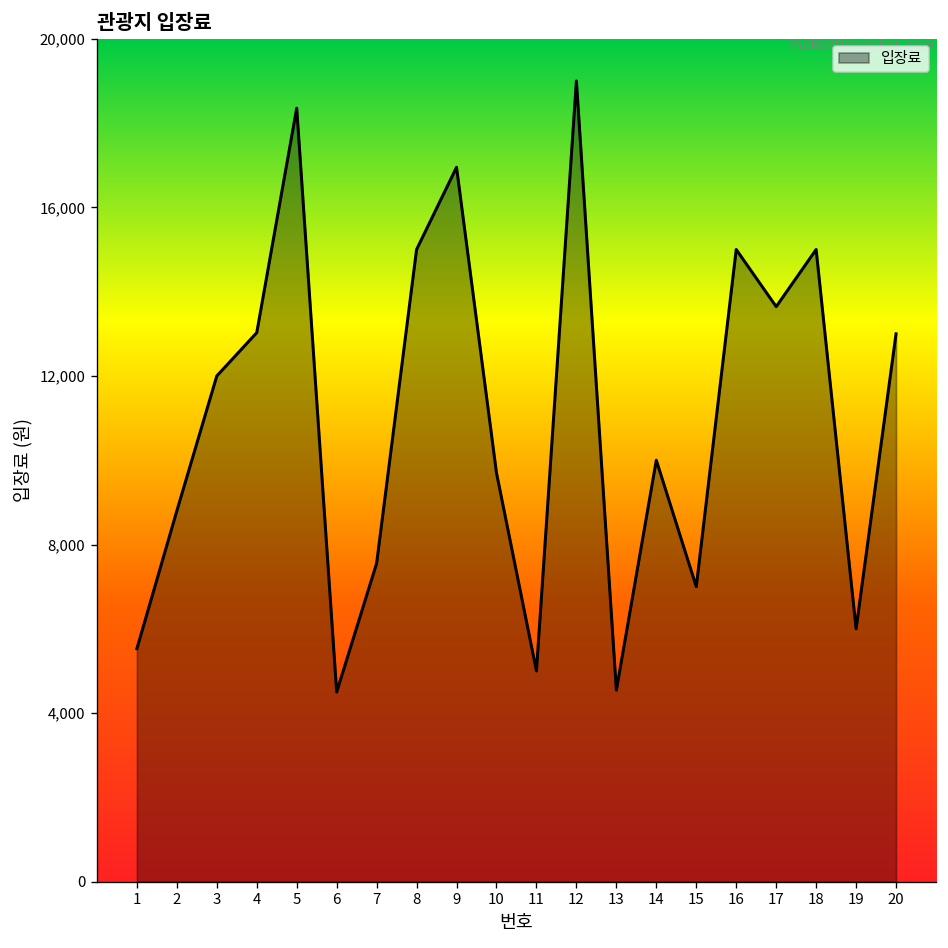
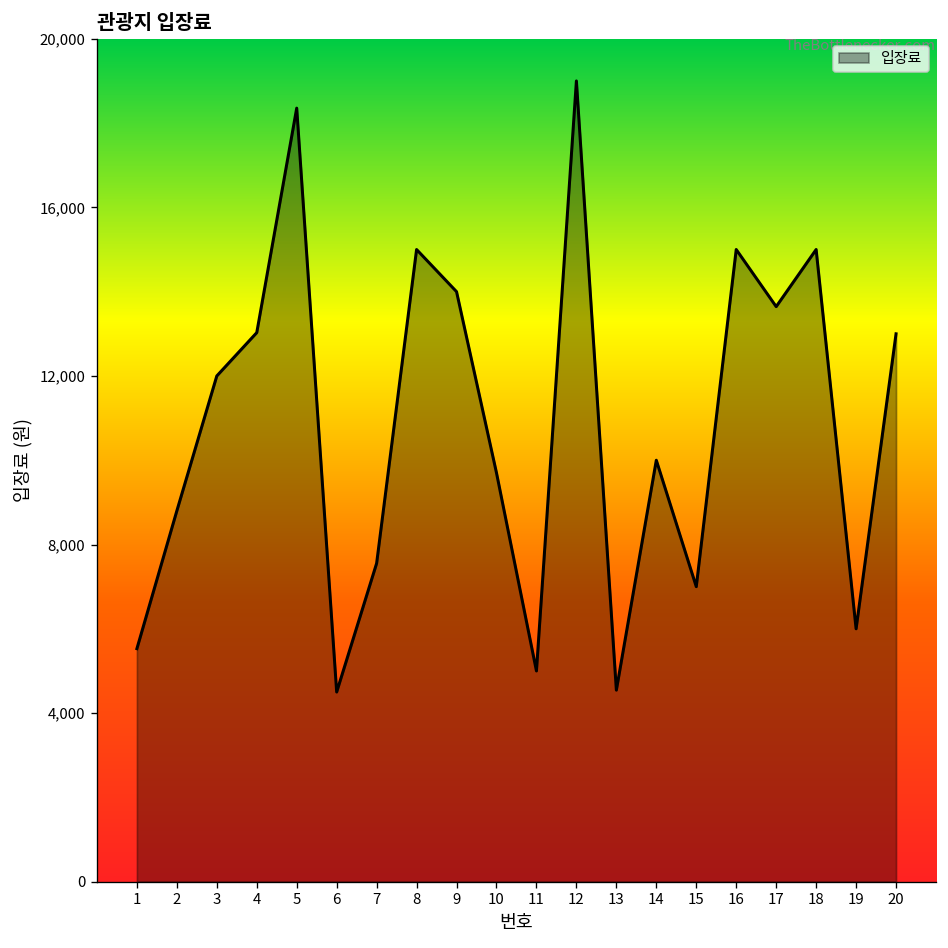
  {
    "1": "5,500",
    "2": "8,800",
    "3": "12,000",
    "4": "13,000",
    "5": "18,400",
    "6": "4,500",
    "7": "7,600",
    "8": "15,000",
-   "9": "17,000",
+   "9": "14,000",
    "10": "9,700",
    "11": "5,000",
    "12": "19,000",
    "13": "4,500",
    "14": "10,000",
    "15": "7,000",
    "16": "15,000",
    "17": "13,600",
    "18": "15,000",
    "19": "6,000",
    "20": "13,000"
  }
